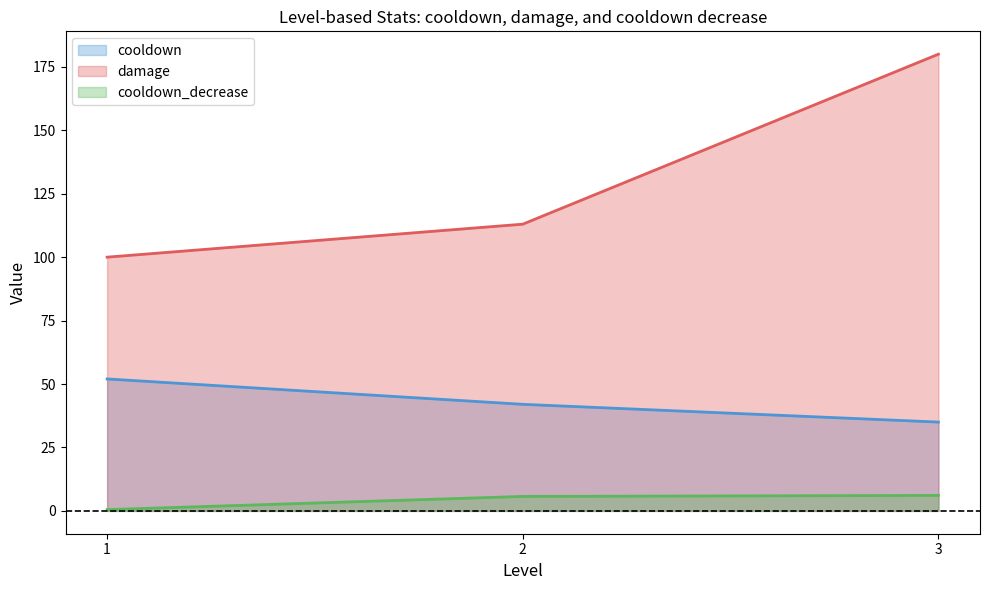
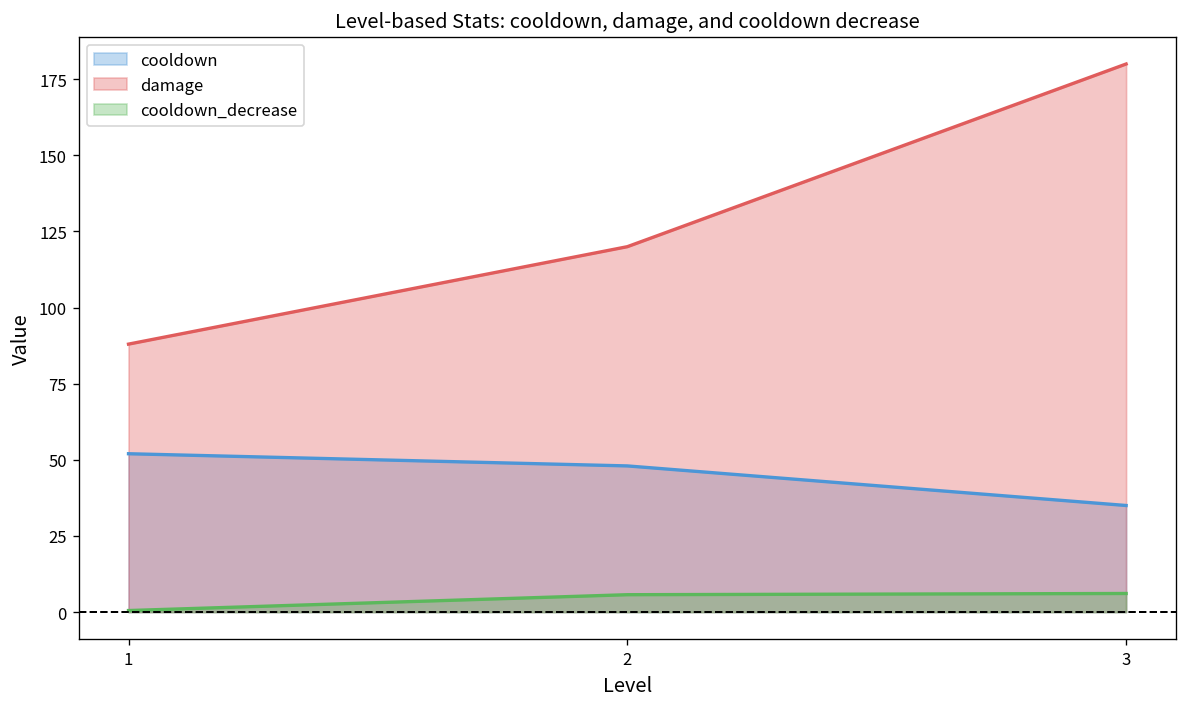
  {
    "cooldown": {
      "1": 52,
-     "2": 42,
+     "2": 48,
      "3": 35
    },
    "damage": {
-     "1": 100,
-     "2": 113,
+     "1": 88,
+     "2": 120,
      "3": 180
    },
    "cooldown_decrease": {
      "1": 1,
      "2": 6,
      "3": 6
    }
  }
